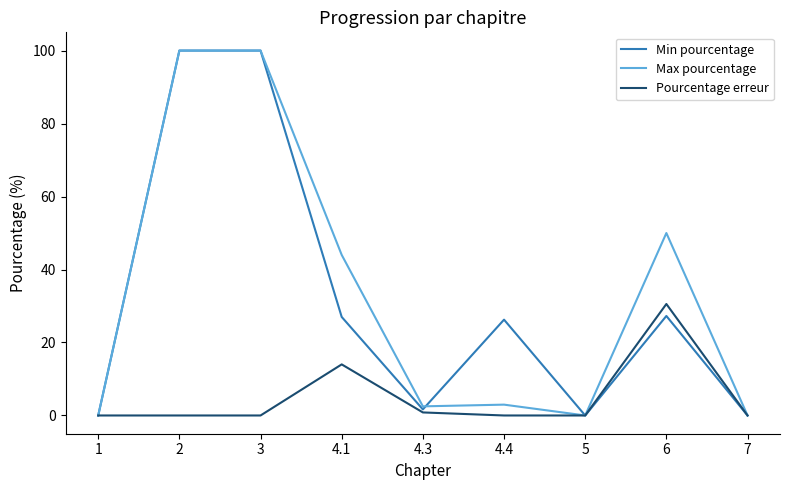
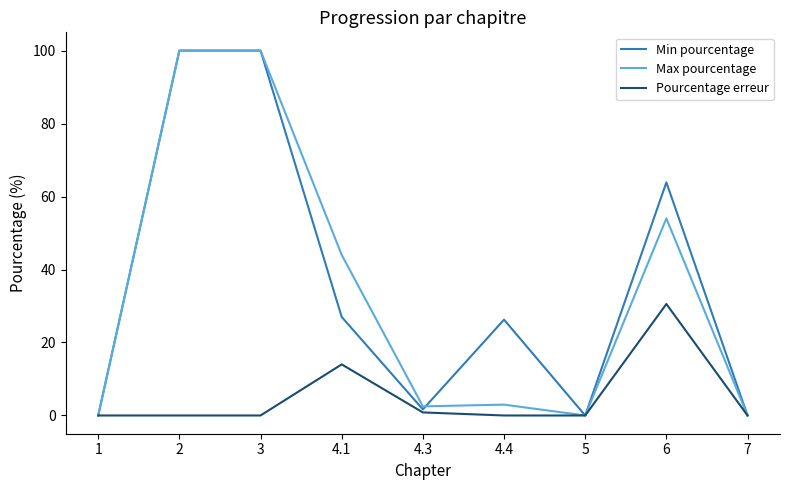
  {
    "Min pourcentage": {
      "4.1": 27,
      "4.3": 2,
      "4.4": 26,
-     "6": 27
+     "6": 64
    },
    "Max pourcentage": {
      "4.1": 44,
      "4.3": 3,
      "4.4": 3,
-     "6": 50
+     "6": 54
    },
    "Pourcentage erreur": {
      "2": 0,
      "3": 0,
      "4.1": 14,
      "4.3": 1,
      "4.4": 0,
      "6": 31
    }
  }
